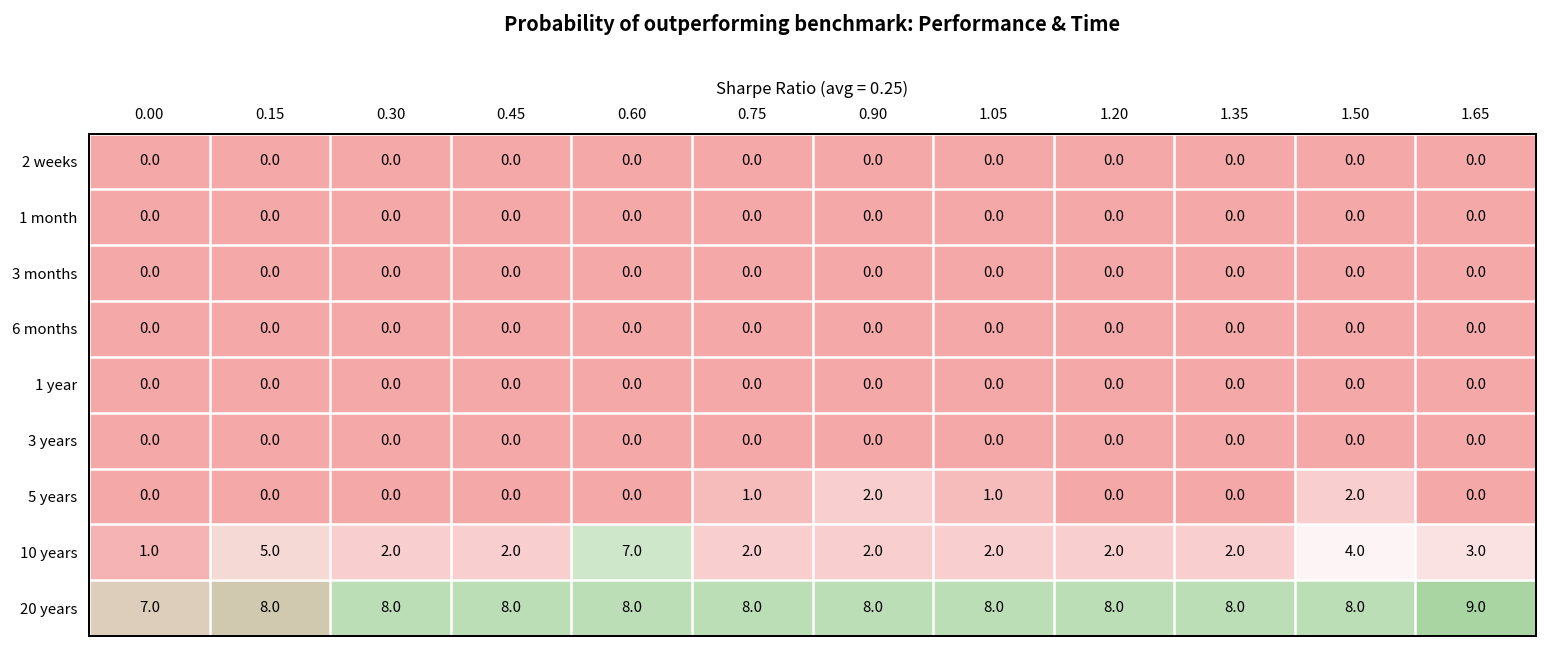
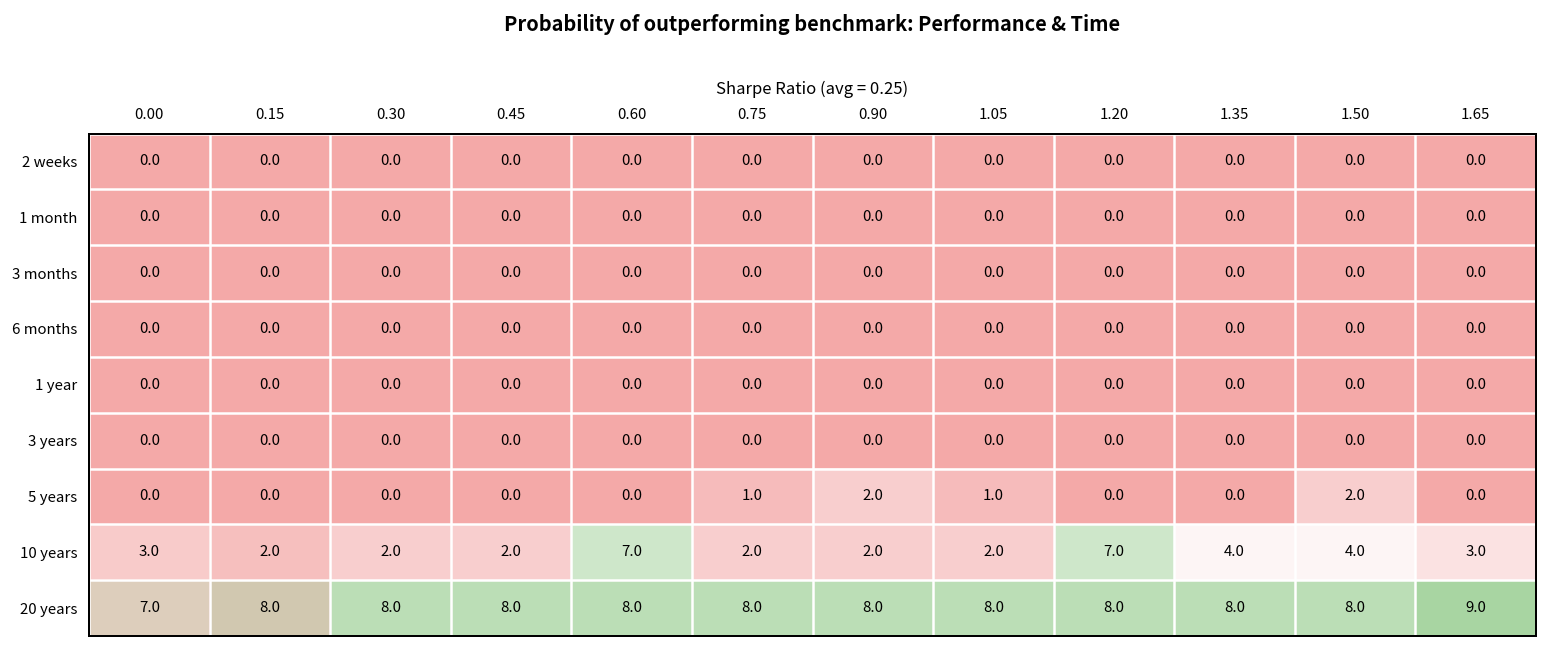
  {
    "2 weeks": {
      "0.00": 0.0,
      "0.15": 0.0,
      "0.30": 0.0,
      "0.45": 0.0,
      "0.60": 0.0,
      "0.75": 0.0,
      "0.90": 0.0,
      "1.05": 0.0,
      "1.20": 0.0,
      "1.35": 0.0,
      "1.50": 0.0,
      "1.65": 0.0
    },
    "1 month": {
      "0.00": 0.0,
      "0.15": 0.0,
      "0.30": 0.0,
      "0.45": 0.0,
      "0.60": 0.0,
      "0.75": 0.0,
      "0.90": 0.0,
      "1.05": 0.0,
      "1.20": 0.0,
      "1.35": 0.0,
      "1.50": 0.0,
      "1.65": 0.0
    },
    "3 months": {
      "0.00": 0.0,
      "0.15": 0.0,
      "0.30": 0.0,
      "0.45": 0.0,
      "0.60": 0.0,
      "0.75": 0.0,
      "0.90": 0.0,
      "1.05": 0.0,
      "1.20": 0.0,
      "1.35": 0.0,
      "1.50": 0.0,
      "1.65": 0.0
    },
    "6 months": {
      "0.00": 0.0,
      "0.15": 0.0,
      "0.30": 0.0,
      "0.45": 0.0,
      "0.60": 0.0,
      "0.75": 0.0,
      "0.90": 0.0,
      "1.05": 0.0,
      "1.20": 0.0,
      "1.35": 0.0,
      "1.50": 0.0,
      "1.65": 0.0
    },
    "1 year": {
      "0.00": 0.0,
      "0.15": 0.0,
      "0.30": 0.0,
      "0.45": 0.0,
      "0.60": 0.0,
      "0.75": 0.0,
      "0.90": 0.0,
      "1.05": 0.0,
      "1.20": 0.0,
      "1.35": 0.0,
      "1.50": 0.0,
      "1.65": 0.0
    },
    "3 years": {
      "0.00": 0.0,
      "0.15": 0.0,
      "0.30": 0.0,
      "0.45": 0.0,
      "0.60": 0.0,
      "0.75": 0.0,
      "0.90": 0.0,
      "1.05": 0.0,
      "1.20": 0.0,
      "1.35": 0.0,
      "1.50": 0.0,
      "1.65": 0.0
    },
    "5 years": {
      "0.00": 0.0,
      "0.15": 0.0,
      "0.30": 0.0,
      "0.45": 0.0,
      "0.60": 0.0,
      "0.75": 1.0,
      "0.90": 2.0,
      "1.05": 1.0,
      "1.20": 0.0,
      "1.35": 0.0,
      "1.50": 2.0,
      "1.65": 0.0
    },
    "10 years": {
-     "0.00": 1.0,
-     "0.15": 5.0,
+     "0.00": 3.0,
+     "0.15": 2.0,
      "0.30": 2.0,
      "0.45": 2.0,
      "0.60": 7.0,
      "0.75": 2.0,
      "0.90": 2.0,
      "1.05": 2.0,
-     "1.20": 2.0,
-     "1.35": 2.0,
+     "1.20": 7.0,
+     "1.35": 4.0,
      "1.50": 4.0,
      "1.65": 3.0
    },
    "20 years": {
      "0.00": 7.0,
      "0.15": 8.0,
      "0.30": 8.0,
      "0.45": 8.0,
      "0.60": 8.0,
      "0.75": 8.0,
      "0.90": 8.0,
      "1.05": 8.0,
      "1.20": 8.0,
      "1.35": 8.0,
      "1.50": 8.0,
      "1.65": 9.0
    }
  }
